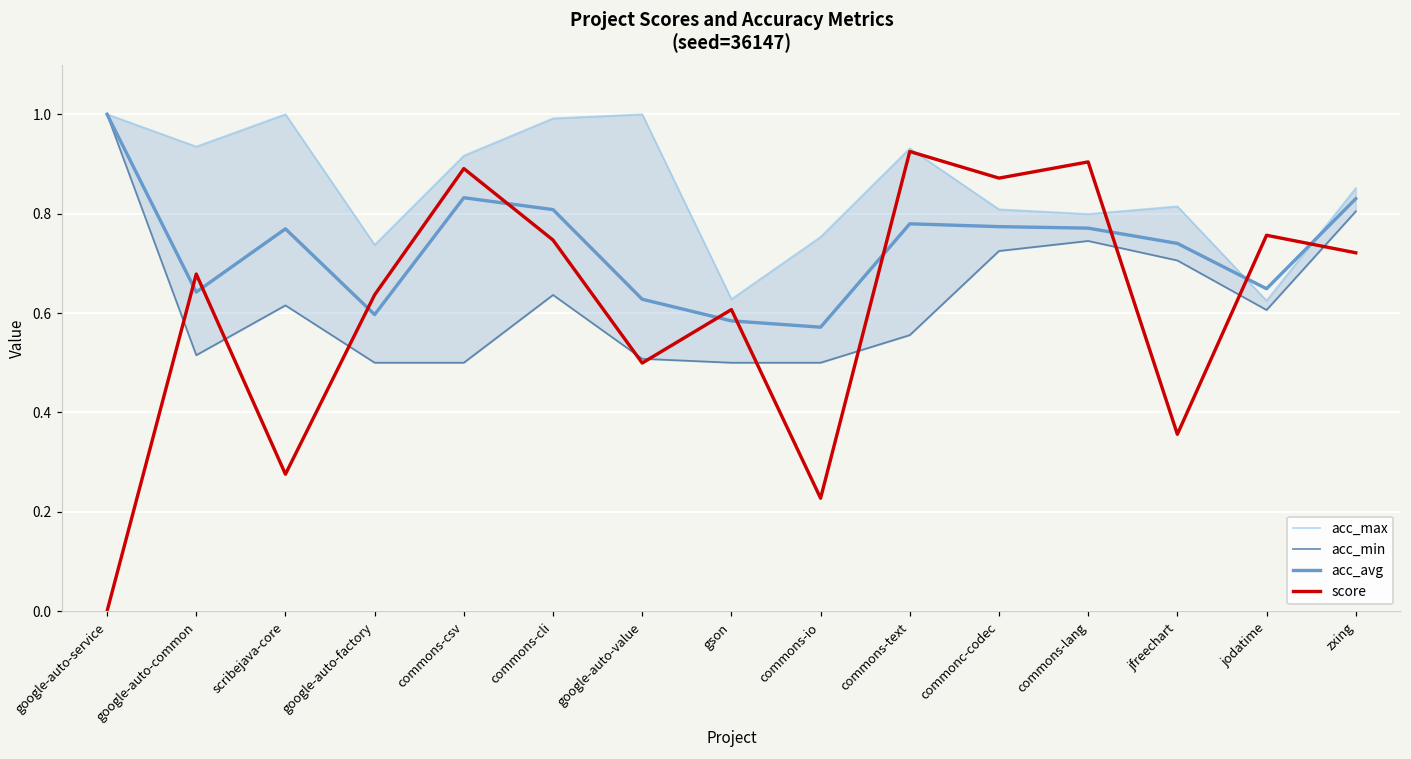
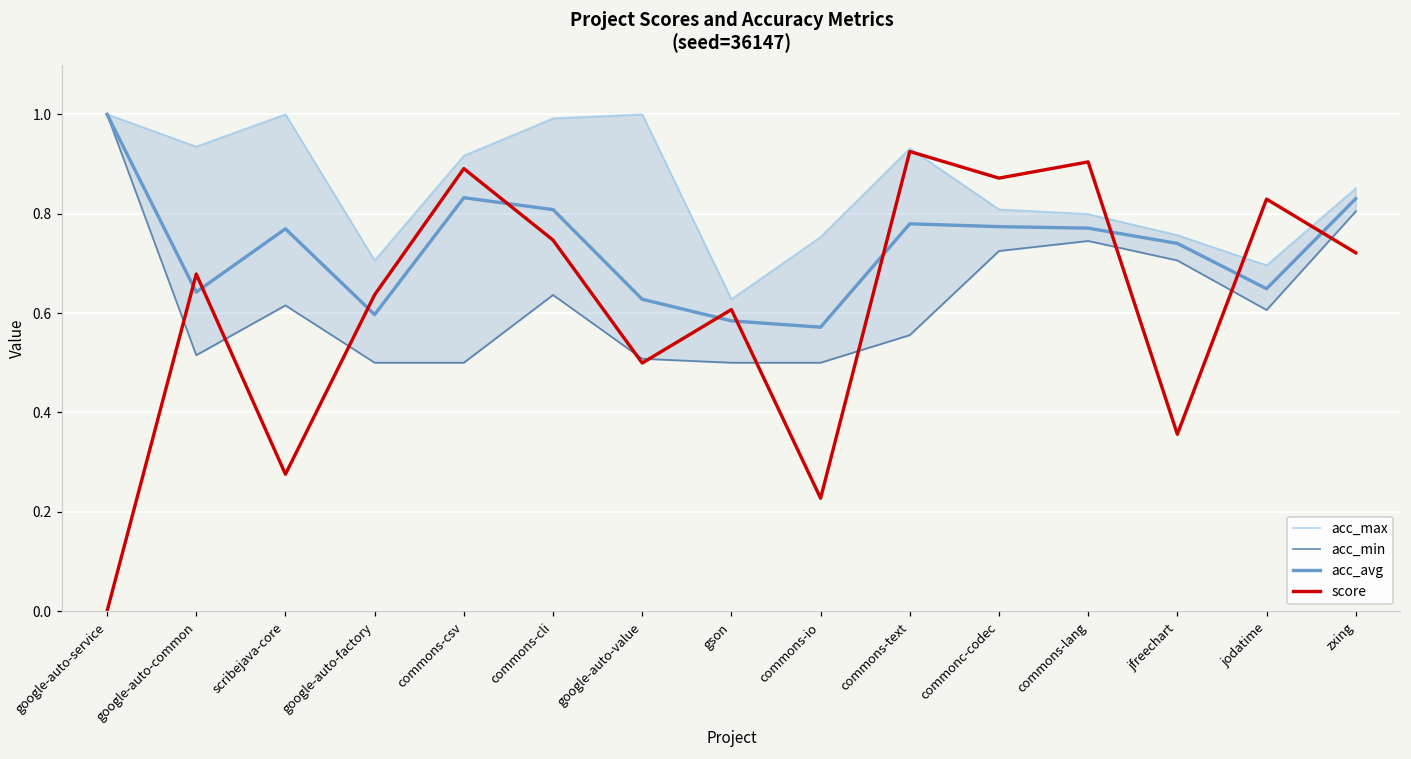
  {
    "acc_max": {
      "google-auto-common": 0.94,
      "scribejava-core": 1.00,
-     "google-auto-factory": 0.74,
+     "google-auto-factory": 0.71,
      "commons-csv": 0.92,
      "commons-cli": 0.99,
      "google-auto-value": 1.00,
      "gson": 0.63,
      "commons-io": 0.75,
      "commons-text": 0.93,
      "commonc-codec": 0.81,
      "commons-lang": 0.80,
-     "jfreechart": 0.81,
-     "jodatime": 0.62,
+     "jfreechart": 0.76,
+     "jodatime": 0.70,
      "zxing": 0.85
    },
    "score": {
      "google-auto-service": 0.00,
      "google-auto-common": 0.68,
      "scribejava-core": 0.28,
      "google-auto-factory": 0.64,
      "commons-csv": 0.89,
      "commons-cli": 0.75,
      "google-auto-value": 0.50,
      "gson": 0.61,
      "commons-io": 0.23,
      "commons-text": 0.93,
      "commonc-codec": 0.87,
      "commons-lang": 0.90,
      "jfreechart": 0.36,
-     "jodatime": 0.76,
+     "jodatime": 0.83,
      "zxing": 0.72
    }
  }
